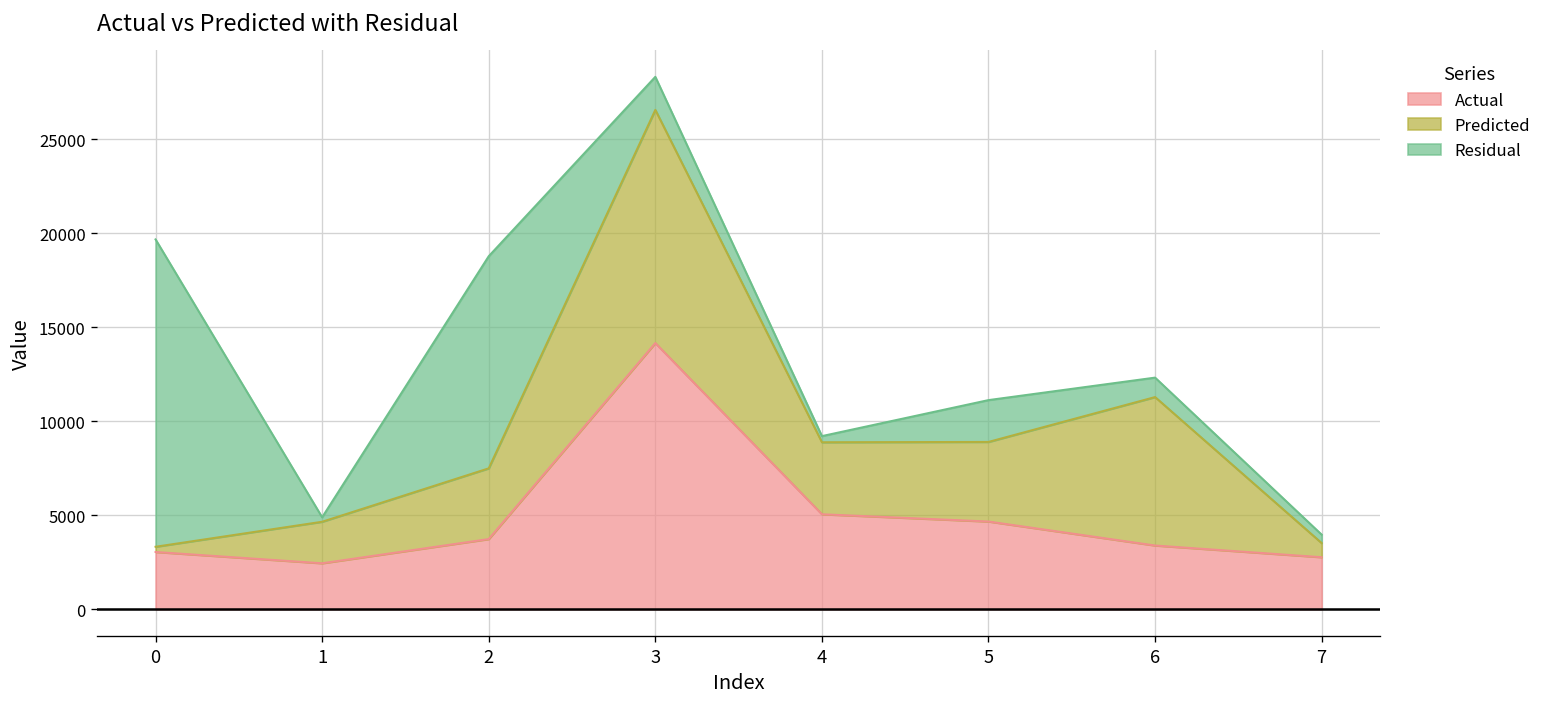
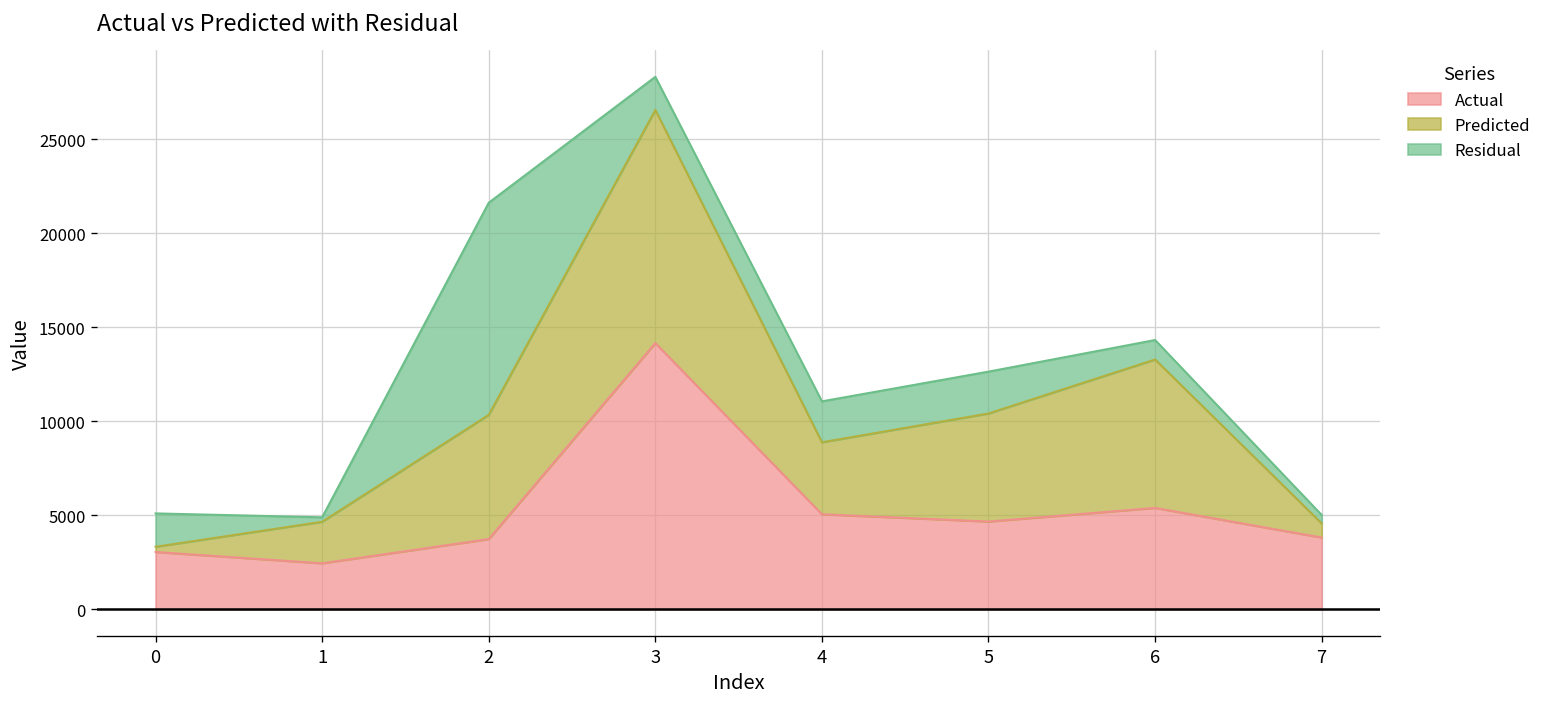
  {
    "Actual": {
      "0": 3000,
      "1": 2400,
      "2": 3700,
      "3": 14200,
      "4": 5100,
      "5": 4700,
-     "6": 3400,
-     "7": 2800
+     "6": 5400,
+     "7": 3800
    },
    "Predicted": {
      "0": 300,
      "1": 2200,
-     "2": 3800,
+     "2": 6600,
      "3": 12400,
      "4": 3800,
-     "5": 4200,
+     "5": 5700,
      "6": 7900,
      "7": 800
    },
    "Residual": {
-     "0": 16400,
+     "0": 1800,
      "1": 200,
      "2": 11300,
      "3": 1800,
-     "4": 300,
+     "4": 2200,
      "5": 2200,
      "6": 1000,
      "7": 400
    }
  }
